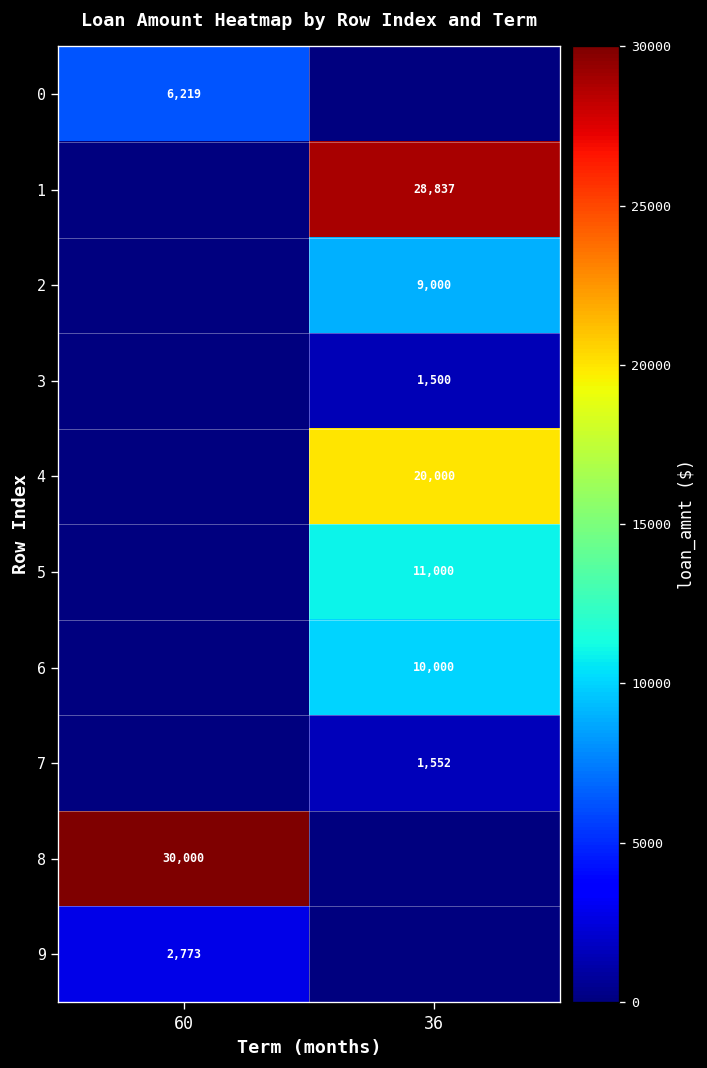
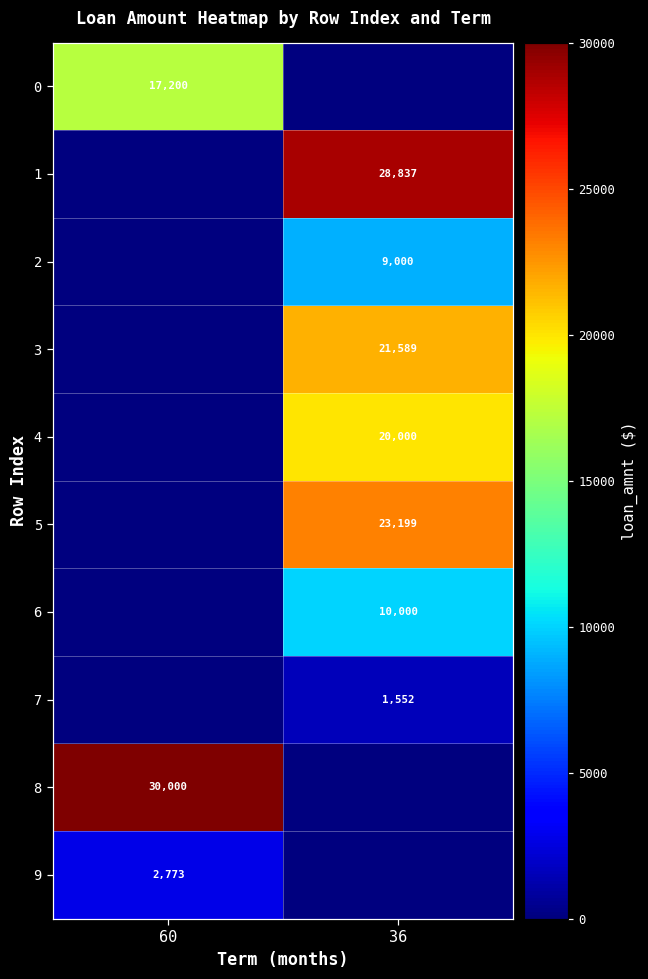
  {
    "0": {
-     "60": "6,219"
+     "60": "17,200"
    },
    "1": {
      "36": "28,837"
    },
    "2": {
      "36": "9,000"
    },
    "3": {
-     "36": "1,500"
+     "36": "21,589"
    },
    "4": {
      "36": "20,000"
    },
    "5": {
-     "36": "11,000"
+     "36": "23,199"
    },
    "6": {
      "36": "10,000"
    },
    "7": {
      "36": "1,552"
    },
    "8": {
      "60": "30,000"
    },
    "9": {
      "60": "2,773"
    }
  }
